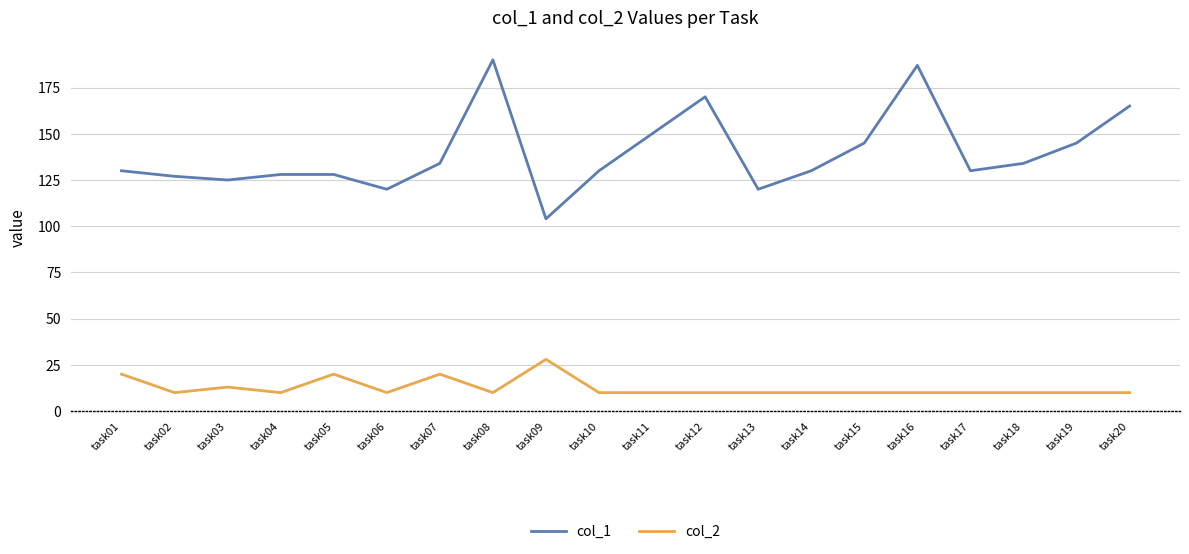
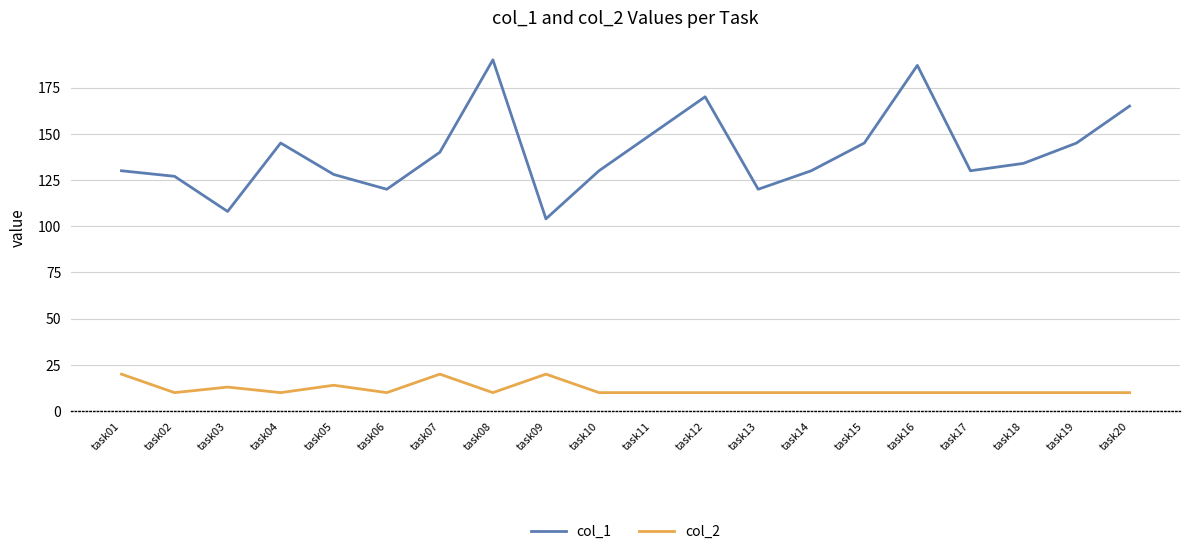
  {
    "col_1": {
      "task01": 130,
      "task02": 127,
-     "task03": 125,
-     "task04": 128,
+     "task03": 108,
+     "task04": 145,
      "task05": 128,
      "task06": 120,
-     "task07": 134,
+     "task07": 140,
      "task08": 190,
      "task09": 104,
      "task10": 130,
      "task11": 150,
      "task12": 170,
      "task13": 120,
      "task14": 130,
      "task15": 145,
      "task16": 187,
      "task17": 130,
      "task18": 134,
      "task19": 145,
      "task20": 165
    },
    "col_2": {
      "task01": 20,
      "task02": 10,
      "task03": 13,
      "task04": 10,
-     "task05": 20,
+     "task05": 14,
      "task06": 10,
      "task07": 20,
      "task08": 10,
-     "task09": 28,
+     "task09": 20,
      "task10": 10,
      "task11": 10,
      "task12": 10,
      "task13": 10,
      "task14": 10,
      "task15": 10,
      "task16": 10,
      "task17": 10,
      "task18": 10,
      "task19": 10,
      "task20": 10
    }
  }
